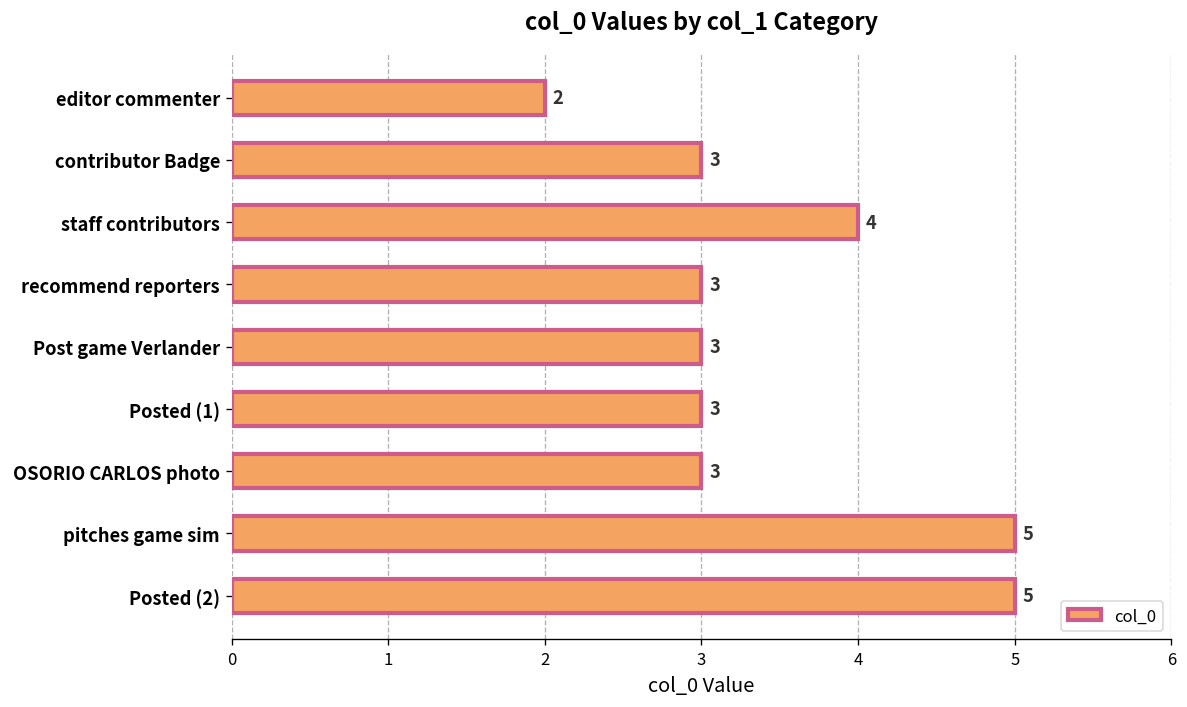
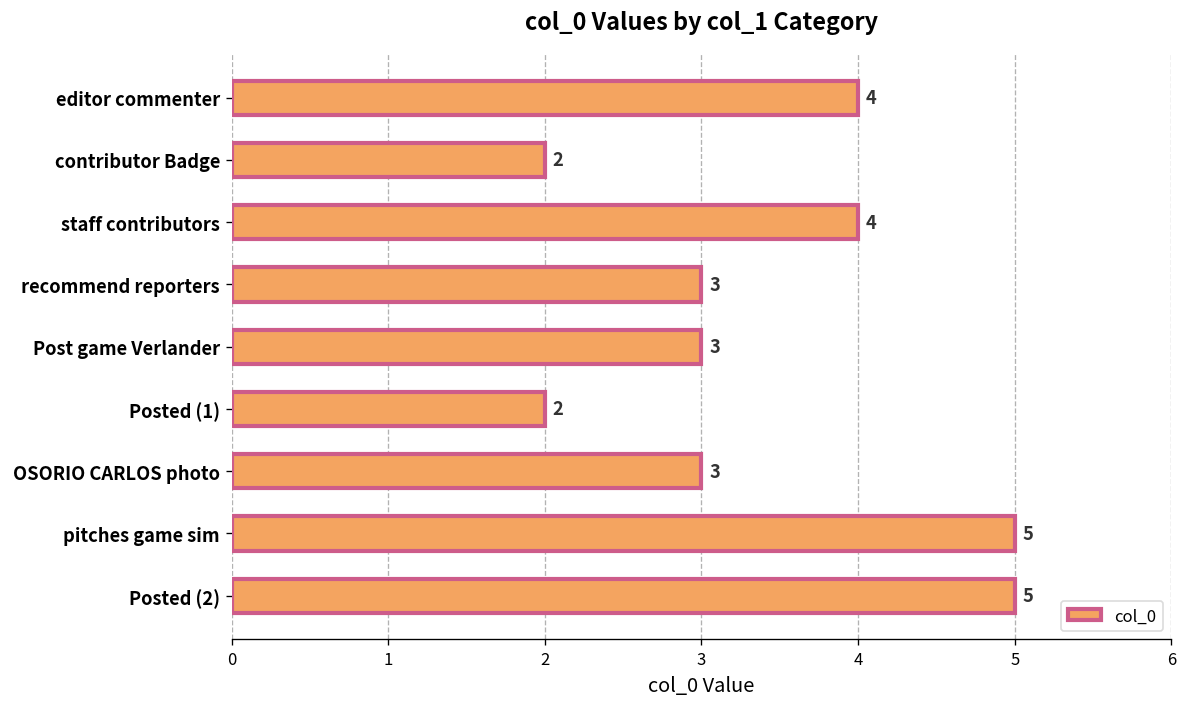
  {
-   "editor commenter": 2,
-   "contributor Badge": 3,
+   "editor commenter": 4,
+   "contributor Badge": 2,
    "staff contributors": 4,
    "recommend reporters": 3,
    "Post game Verlander": 3,
-   "Posted (1)": 3,
+   "Posted (1)": 2,
    "OSORIO CARLOS photo": 3,
    "pitches game sim": 5,
    "Posted (2)": 5
  }
